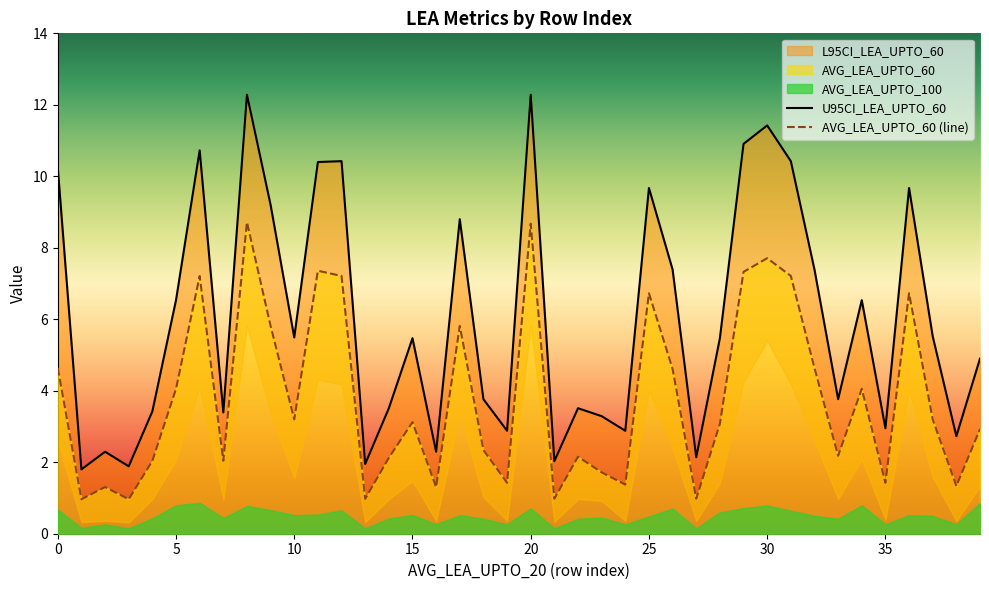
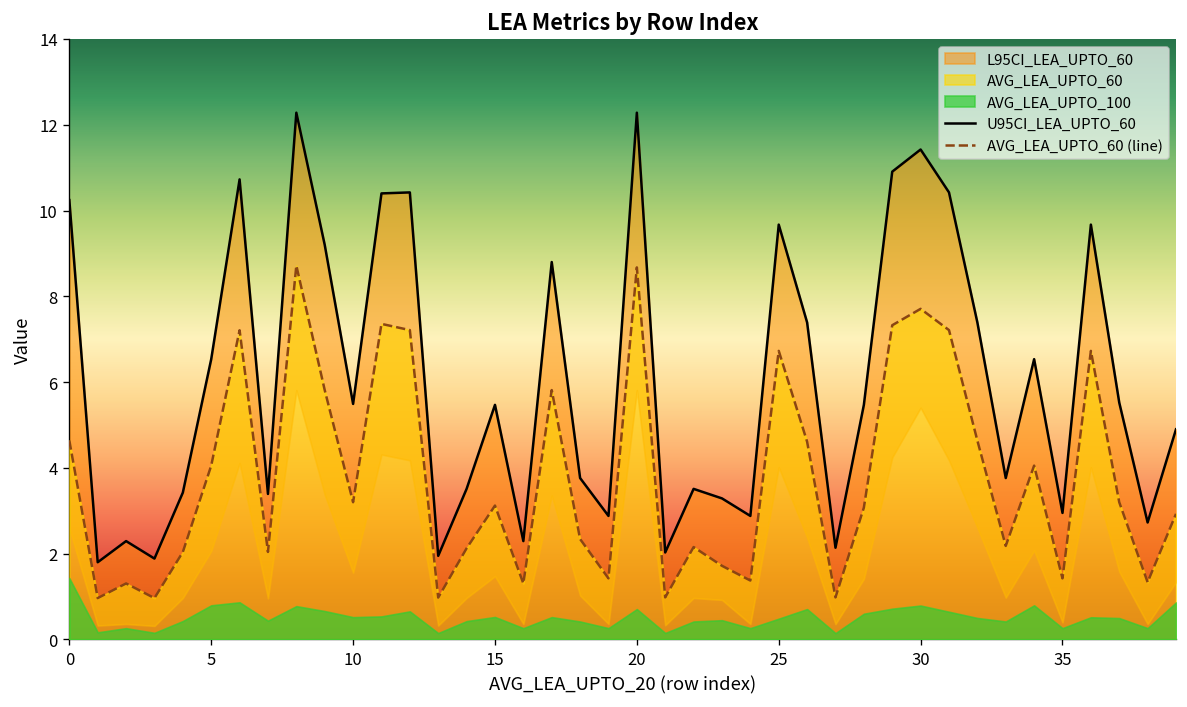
  {
    "L95CI_LEA_UPTO_60": {
      "0": 10.2,
      "5": 6.5,
      "10": 5.5,
      "15": 5.5,
      "20": 12.3,
      "25": 9.7,
      "30": 11.4,
      "35": 2.9
    },
    "AVG_LEA_UPTO_60": {
      "0": 4.6,
      "5": 4.1,
      "10": 3.2,
      "15": 3.1,
      "20": 8.7,
      "25": 6.7,
      "30": 7.7,
      "35": 1.4
    },
    "AVG_LEA_UPTO_100": {
-     "0": 0.7,
+     "0": 1.4,
      "5": 0.8,
      "10": 0.5,
      "15": 0.5,
      "20": 0.7,
      "25": 0.5,
      "30": 0.8,
      "35": 0.3
    }
  }
